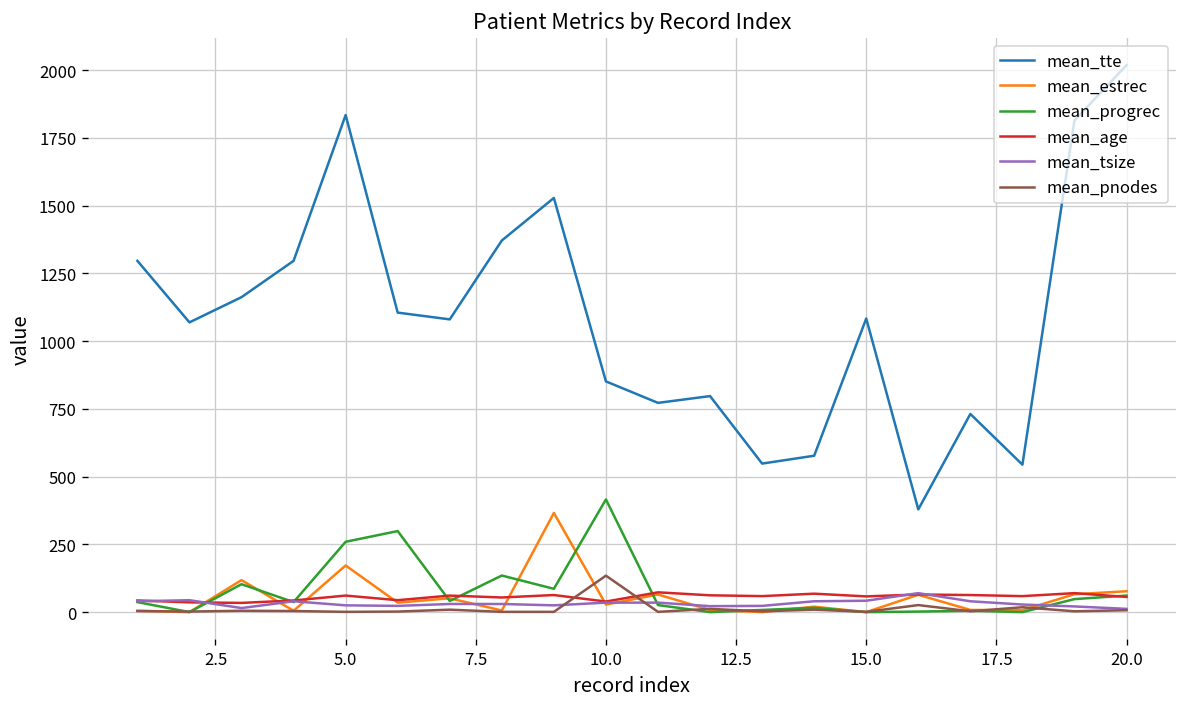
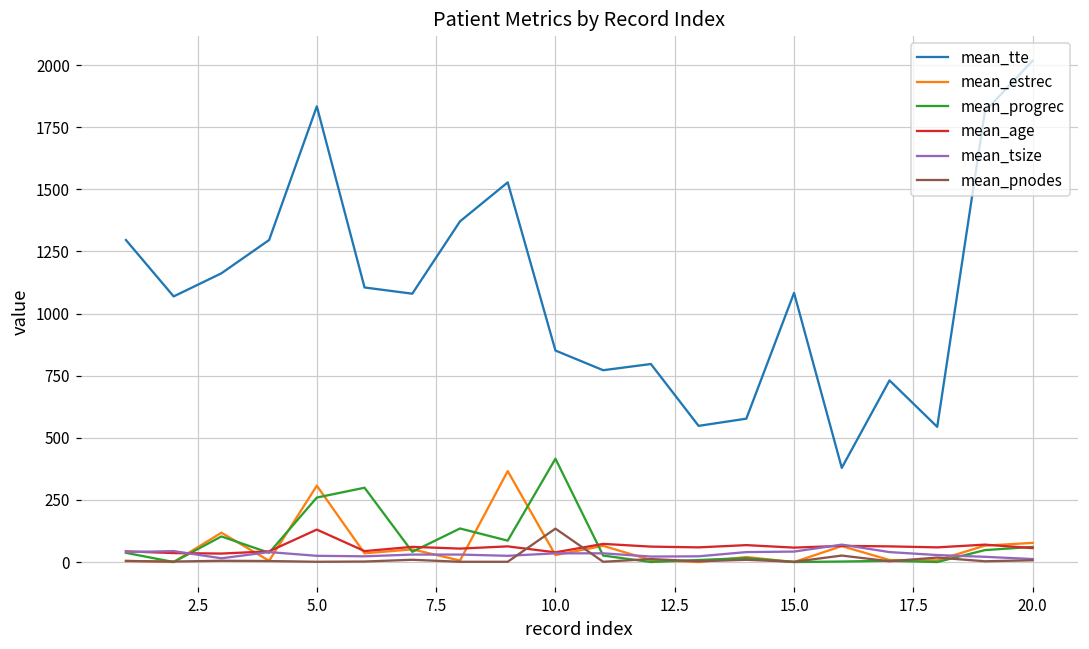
  {
    "mean_tte": {
      "5.0": 1830,
      "10.0": 850,
      "15.0": 1080
    },
    "mean_estrec": {
-     "5.0": 170,
+     "5.0": 310,
      "20.0": 80
    },
    "mean_progrec": {
      "5.0": 260,
      "10.0": 420
    },
    "mean_age": {
-     "5.0": 60,
+     "5.0": 130,
      "15.0": 60
    },
    "mean_tsize": {
      "5.0": 30,
      "15.0": 40
    },
    "mean_pnodes": {
      "5.0": 0,
      "10.0": 130
    }
  }
